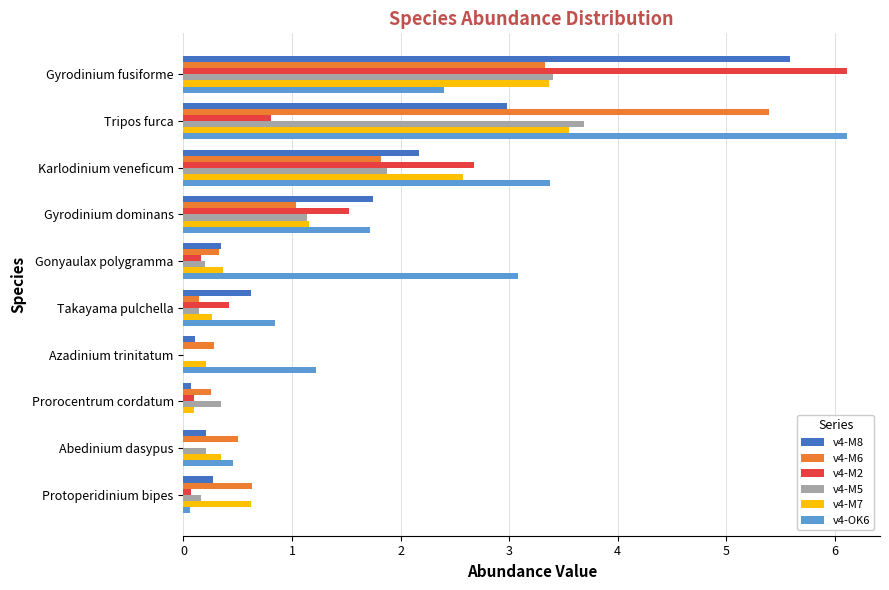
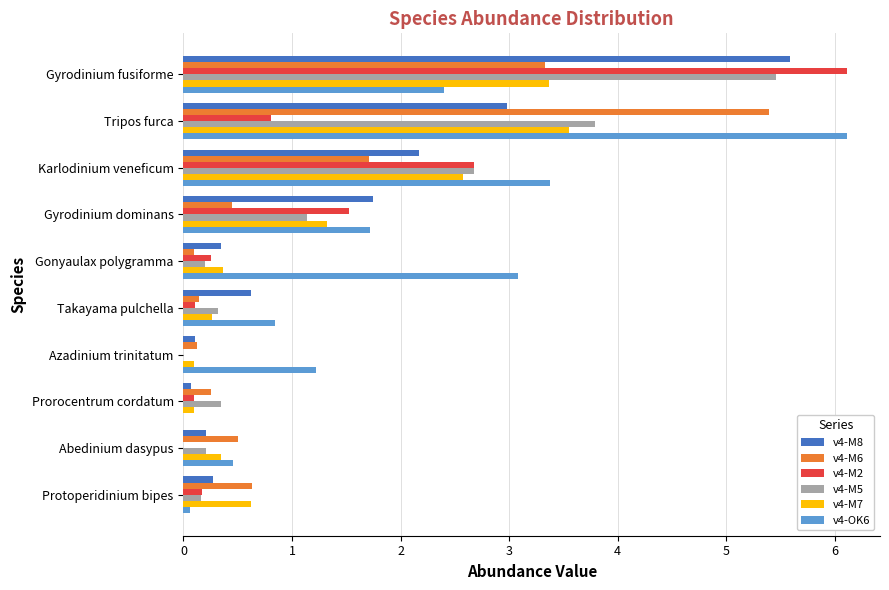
  {
    "v4-M6": {
      "Gyrodinium fusiforme": 3.33,
      "Tripos furca": 5.39,
-     "Karlodinium veneficum": 1.82,
-     "Gyrodinium dominans": 1.04,
-     "Gonyaulax polygramma": 0.33,
+     "Karlodinium veneficum": 1.71,
+     "Gyrodinium dominans": 0.45,
+     "Gonyaulax polygramma": 0.10,
      "Takayama pulchella": 0.14,
-     "Azadinium trinitatum": 0.28,
+     "Azadinium trinitatum": 0.13,
      "Prorocentrum cordatum": 0.25,
      "Abedinium dasypus": 0.50,
      "Protoperidinium bipes": 0.64
    },
    "v4-M2": {
      "Gyrodinium fusiforme": 6.11,
      "Tripos furca": 0.81,
      "Karlodinium veneficum": 2.68,
      "Gyrodinium dominans": 1.52,
-     "Gonyaulax polygramma": 0.16,
-     "Takayama pulchella": 0.42,
+     "Gonyaulax polygramma": 0.25,
+     "Takayama pulchella": 0.11,
      "Azadinium trinitatum": 0.00,
      "Prorocentrum cordatum": 0.10,
      "Abedinium dasypus": 0.00,
-     "Protoperidinium bipes": 0.07
+     "Protoperidinium bipes": 0.17
    },
    "v4-M5": {
-     "Gyrodinium fusiforme": 3.41,
-     "Tripos furca": 3.69,
-     "Karlodinium veneficum": 1.87,
+     "Gyrodinium fusiforme": 5.46,
+     "Tripos furca": 3.79,
+     "Karlodinium veneficum": 2.68,
      "Gyrodinium dominans": 1.14,
      "Gonyaulax polygramma": 0.20,
-     "Takayama pulchella": 0.14,
+     "Takayama pulchella": 0.32,
      "Azadinium trinitatum": 0.00,
      "Prorocentrum cordatum": 0.35,
      "Abedinium dasypus": 0.21,
      "Protoperidinium bipes": 0.16
    },
    "v4-M7": {
      "Gyrodinium fusiforme": 3.37,
      "Tripos furca": 3.55,
      "Karlodinium veneficum": 2.58,
-     "Gyrodinium dominans": 1.16,
+     "Gyrodinium dominans": 1.33,
      "Gonyaulax polygramma": 0.37,
      "Takayama pulchella": 0.26,
-     "Azadinium trinitatum": 0.21,
+     "Azadinium trinitatum": 0.10,
      "Prorocentrum cordatum": 0.10,
      "Abedinium dasypus": 0.35,
      "Protoperidinium bipes": 0.63
    }
  }
